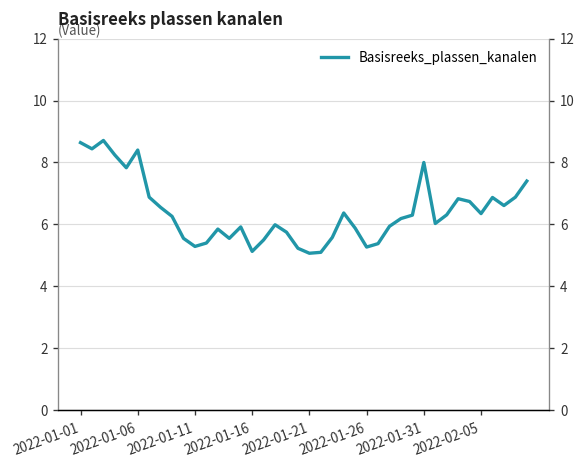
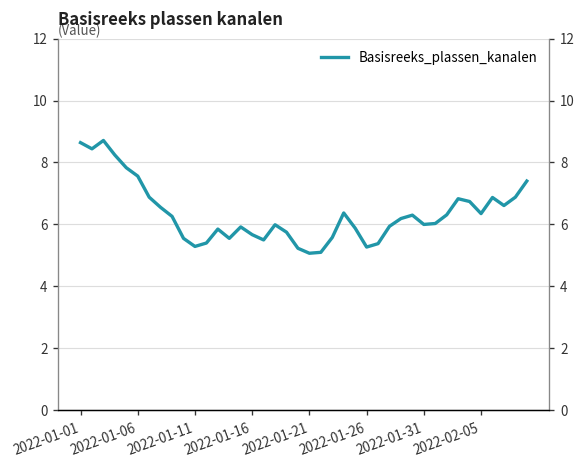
  {
    "2022-01-01": 8.6,
-   "2022-01-06": 8.4,
+   "2022-01-06": 7.6,
    "2022-01-11": 5.3,
-   "2022-01-16": 5.1,
+   "2022-01-16": 5.7,
    "2022-01-21": 5.1,
    "2022-01-26": 5.3,
-   "2022-01-31": 8,
+   "2022-01-31": 6,
    "2022-02-05": 6.4
  }
